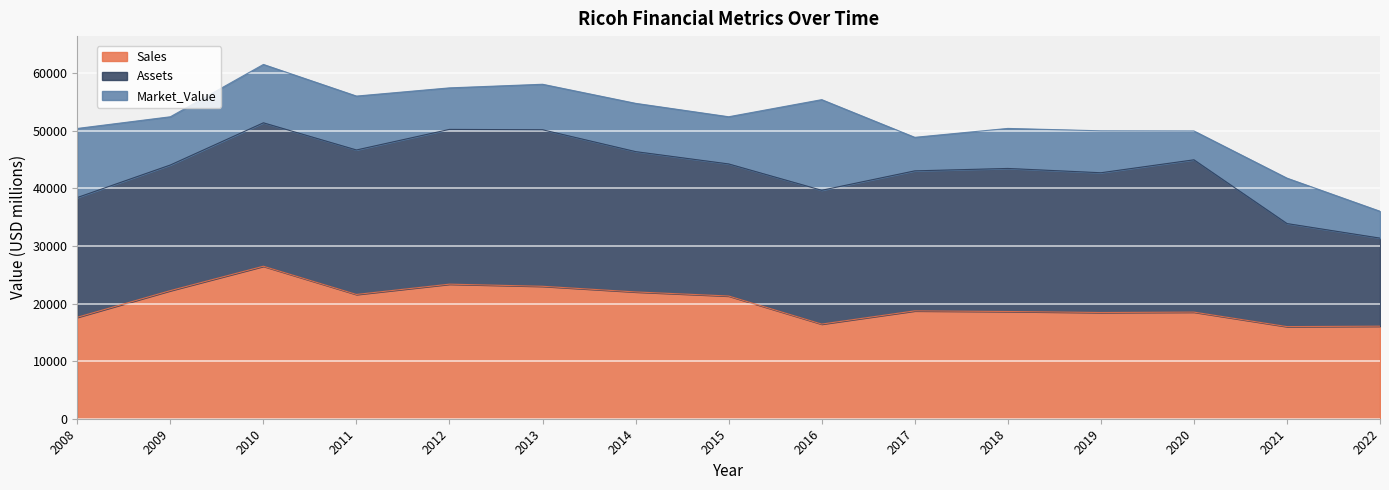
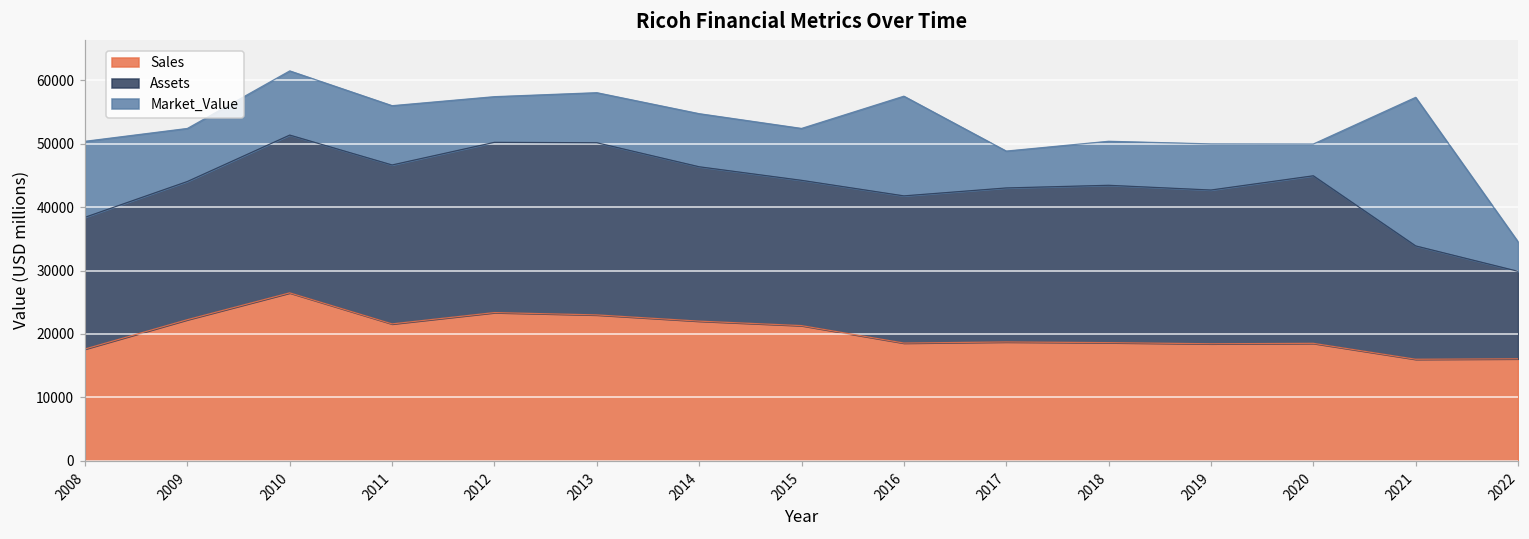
  {
    "Sales": {
      "2008": 18000,
      "2009": 22000,
      "2010": 26000,
      "2011": 22000,
      "2012": 23000,
      "2013": 23000,
      "2014": 22000,
      "2015": 21000,
-     "2016": 16000,
+     "2016": 19000,
      "2017": 19000,
      "2018": 19000,
      "2019": 18000,
      "2020": 19000,
      "2021": 16000,
      "2022": 16000
    },
    "Assets": {
      "2008": 21000,
      "2009": 22000,
      "2010": 25000,
      "2011": 25000,
      "2012": 27000,
      "2013": 27000,
      "2014": 24000,
      "2015": 23000,
      "2016": 23000,
      "2017": 24000,
      "2018": 25000,
      "2019": 24000,
      "2020": 26000,
      "2021": 18000,
-     "2022": 15000
+     "2022": 14000
    },
    "Market_Value": {
      "2008": 12000,
      "2009": 8000,
      "2010": 10000,
      "2011": 9000,
      "2012": 7000,
      "2013": 8000,
      "2014": 8000,
      "2015": 8000,
      "2016": 16000,
      "2017": 6000,
      "2018": 7000,
      "2019": 7000,
      "2020": 5000,
-     "2021": 8000,
+     "2021": 23000,
      "2022": 5000
    }
  }
